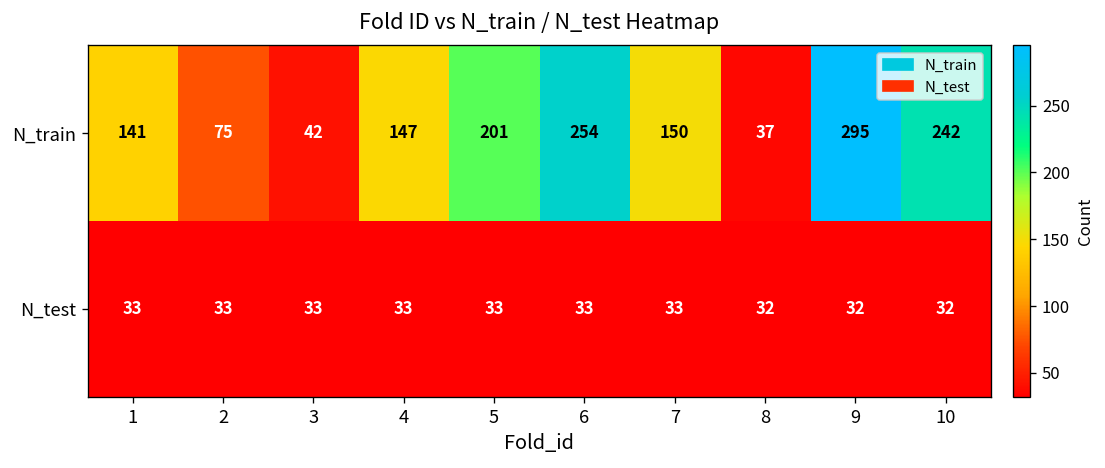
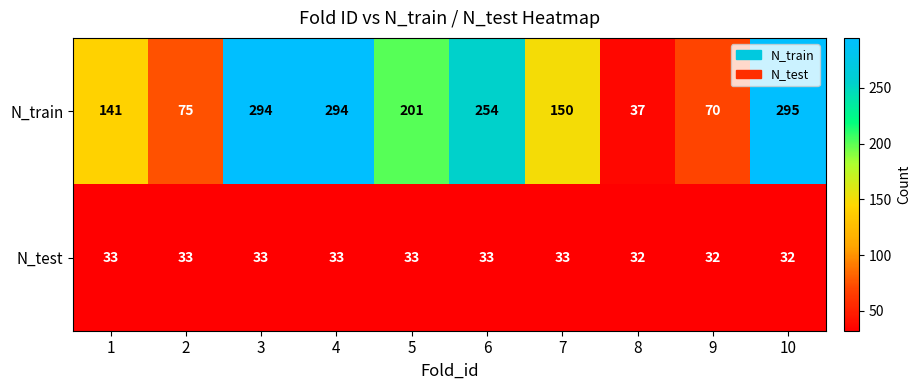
  {
    "N_train": {
      "1": 141,
      "2": 75,
-     "3": 42,
-     "4": 147,
+     "3": 294,
+     "4": 294,
      "5": 201,
      "6": 254,
      "7": 150,
      "8": 37,
-     "9": 295,
-     "10": 242
+     "9": 70,
+     "10": 295
    },
    "N_test": {
      "1": 33,
      "2": 33,
      "3": 33,
      "4": 33,
      "5": 33,
      "6": 33,
      "7": 33,
      "8": 32,
      "9": 32,
      "10": 32
    }
  }
